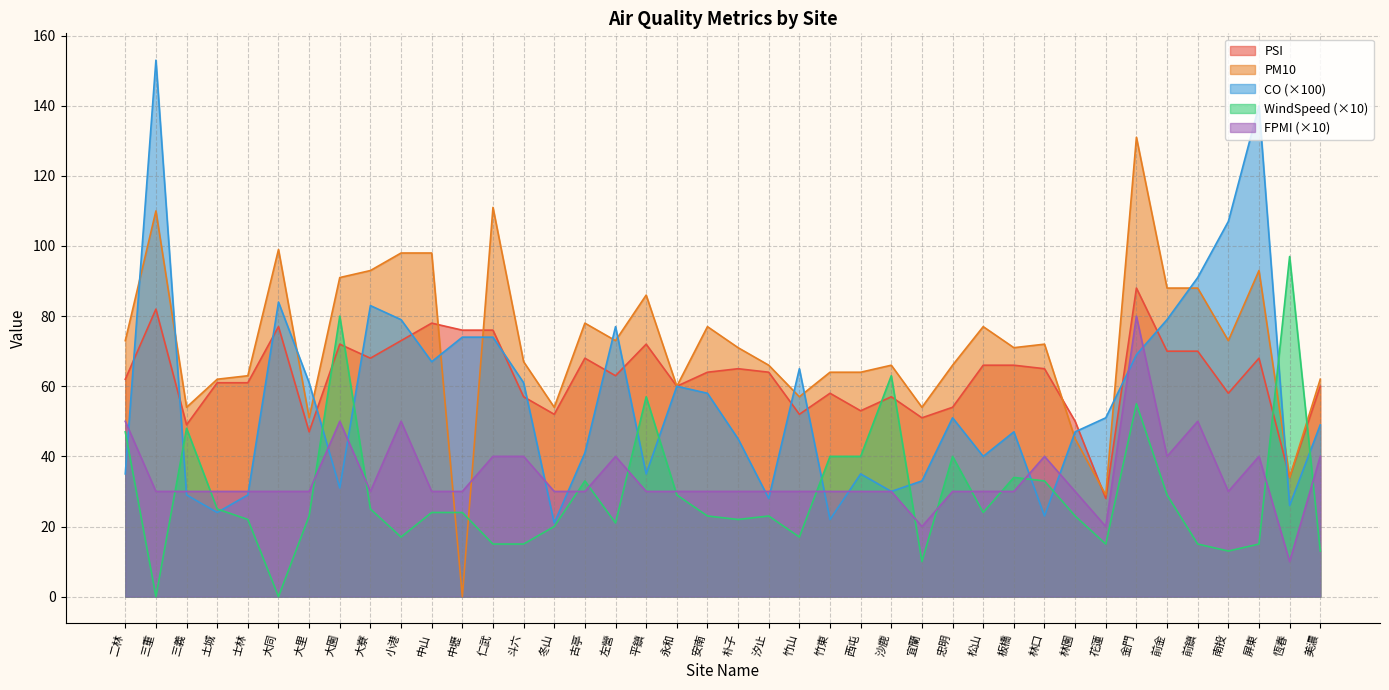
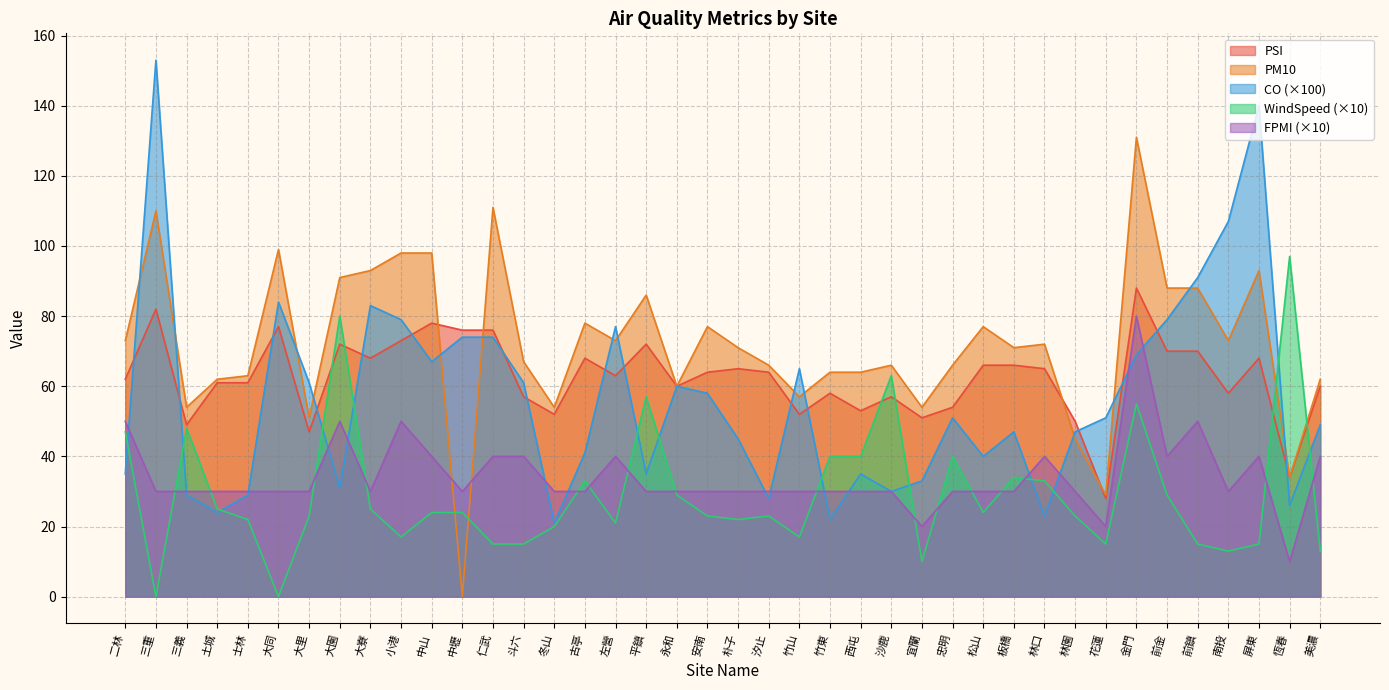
  {
    "CO (×100)": {
      "二林": 35,
      "三重": 153,
      "三義": 29,
      "土城": 24,
      "士林": 29,
      "大同": 84,
      "大里": 61,
      "大園": 31,
      "大寮": 83,
      "小港": 79,
      "中山": 67,
      "中壢": 74,
      "仁武": 74,
      "斗六": 61,
      "冬山": 21,
      "古亭": 41,
      "左營": 77,
      "平鎮": 35,
      "安南": 58,
      "朴子": 45,
      "汐止": 28,
      "竹山": 65,
      "竹東": 22,
      "西屯": 35,
      "宜蘭": 33,
      "忠明": 51,
      "松山": 40,
      "板橋": 47,
      "林口": 23,
      "林園": 47,
      "花蓮": 51,
      "金門": 69,
      "前金": 79,
      "前鎮": 91,
      "南投": 107,
      "恆春": 26,
      "美濃": 49
    },
    "WindSpeed (×10)": {
      "二林": 47,
      "三重": 0,
      "三義": 48,
      "土城": 25,
      "士林": 22,
      "大同": 0,
      "大里": 23,
      "大園": 80,
      "大寮": 25,
      "小港": 17,
      "中山": 24,
      "中壢": 24,
      "仁武": 15,
      "斗六": 15,
      "冬山": 20,
      "古亭": 33,
      "左營": 21,
      "平鎮": 57,
      "永和": 29,
      "安南": 23,
      "朴子": 22,
      "汐止": 23,
      "竹山": 17,
      "竹東": 40,
      "西屯": 40,
      "沙鹿": 63,
      "宜蘭": 10,
      "忠明": 40,
      "松山": 24,
      "板橋": 34,
      "林口": 33,
      "林園": 23,
      "花蓮": 15,
      "金門": 55,
      "前金": 29,
      "前鎮": 15,
      "南投": 13,
      "屏東": 15,
      "恆春": 97,
      "美濃": 13
    },
    "FPMI (×10)": {
      "二林": 50,
      "三重": 30,
      "三義": 30,
      "土城": 30,
      "士林": 30,
      "大同": 30,
      "大里": 30,
      "大園": 50,
      "大寮": 30,
      "小港": 50,
-     "中山": 30,
+     "中山": 40,
      "中壢": 30,
      "仁武": 40,
      "斗六": 40,
      "冬山": 30,
      "古亭": 30,
      "左營": 40,
      "平鎮": 30,
      "永和": 30,
      "安南": 30,
      "朴子": 30,
      "汐止": 30,
      "竹山": 30,
      "竹東": 30,
      "西屯": 30,
      "宜蘭": 20,
      "忠明": 30,
      "松山": 30,
      "板橋": 30,
      "林口": 40,
      "林園": 30,
      "花蓮": 20,
      "金門": 80,
      "前金": 40,
      "前鎮": 50,
      "南投": 30,
      "屏東": 40,
      "恆春": 10,
      "美濃": 40
    }
  }
